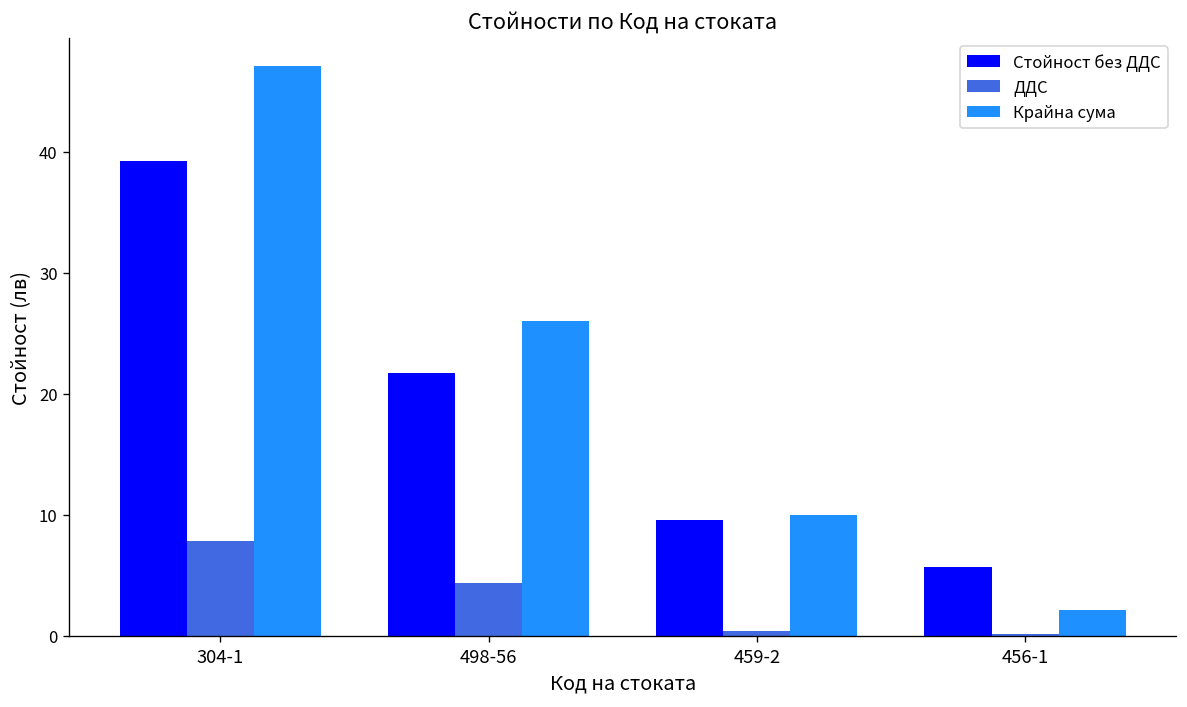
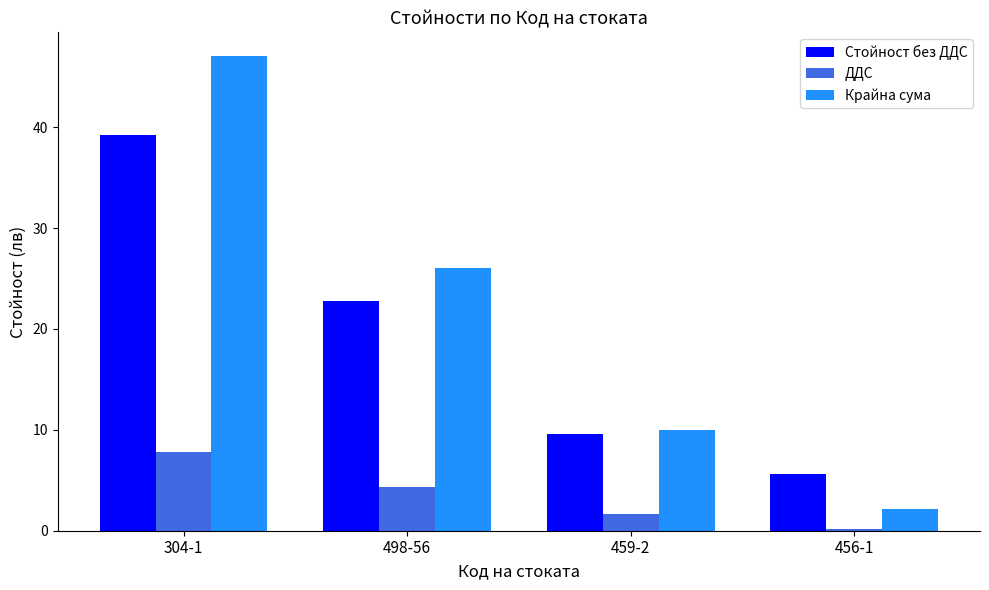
  {
    "Стойност без ДДС": {
      "304-1": 39.2,
-     "498-56": 21.7,
+     "498-56": 22.8,
      "459-2": 9.6,
      "456-1": 5.7
    },
    "ДДС": {
      "304-1": 7.8,
      "498-56": 4.3,
-     "459-2": 0.4
+     "459-2": 1.7
    },
    "Крайна сума": {
      "304-1": 47.0,
      "498-56": 26.0,
      "459-2": 10.0,
      "456-1": 2.2
    }
  }
